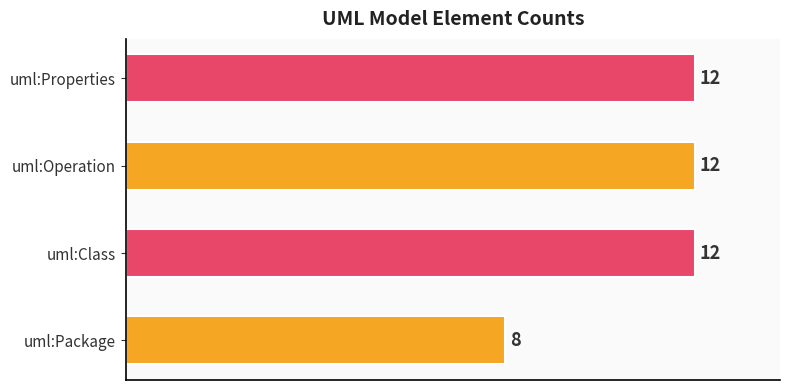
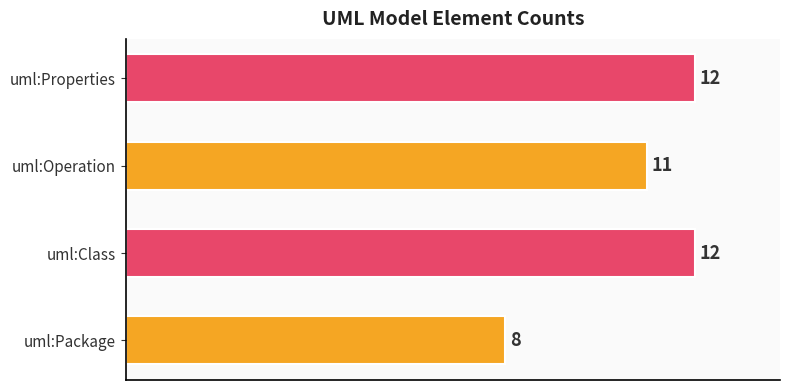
  {
    "uml:Properties": 12,
-   "uml:Operation": 12,
+   "uml:Operation": 11,
    "uml:Class": 12,
    "uml:Package": 8
  }
